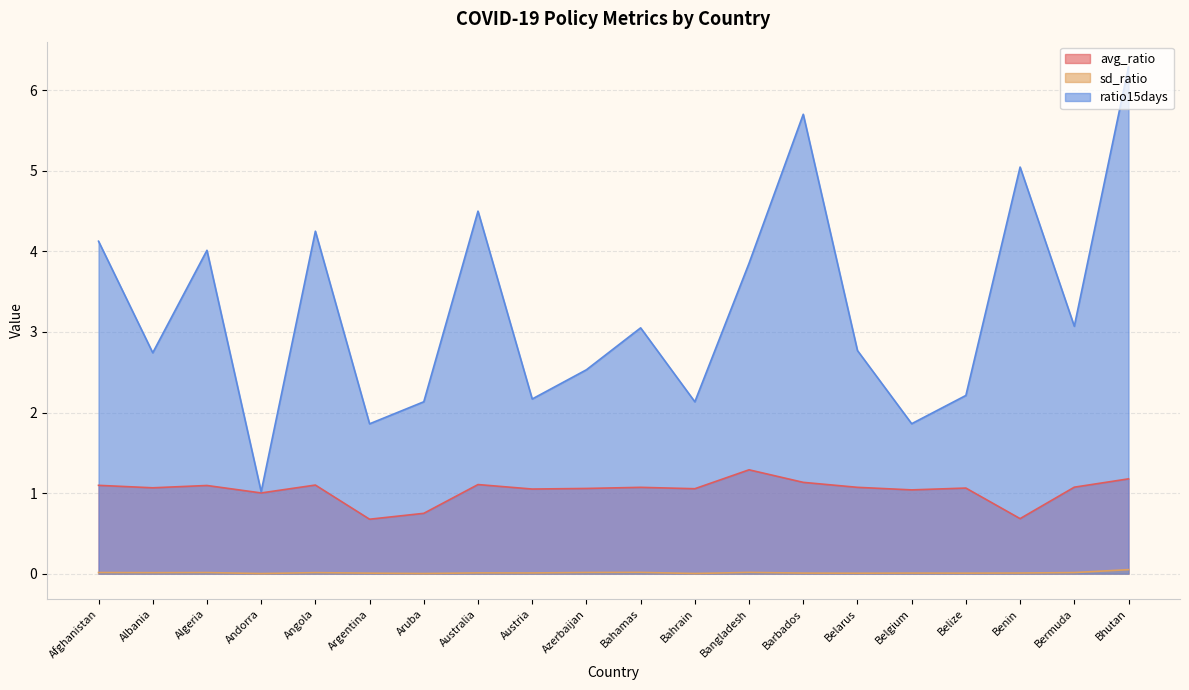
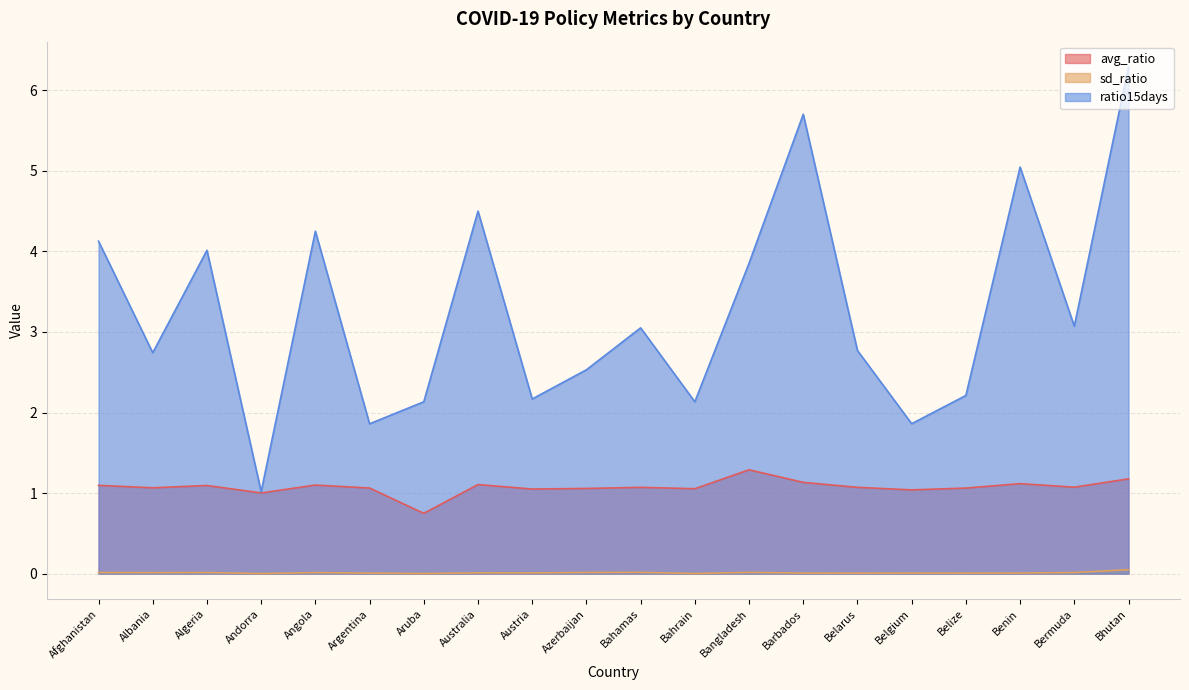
  {
    "avg_ratio": {
      "Afghanistan": 1.1,
      "Albania": 1.1,
      "Algeria": 1.1,
      "Angola": 1.1,
-     "Argentina": 0.7,
+     "Argentina": 1.1,
      "Aruba": 0.7,
      "Australia": 1.1,
      "Austria": 1.1,
      "Azerbaijan": 1.1,
      "Bahamas": 1.1,
      "Bahrain": 1.1,
      "Bangladesh": 1.3,
      "Barbados": 1.1,
      "Belarus": 1.1,
      "Belgium": 1.0,
      "Belize": 1.1,
-     "Benin": 0.7,
+     "Benin": 1.1,
      "Bermuda": 1.1,
      "Bhutan": 1.2
    },
    "sd_ratio": {
      "Afghanistan": 0.0,
      "Albania": 0.0,
      "Algeria": 0.0,
      "Andorra": 0.0,
      "Angola": 0.0,
      "Argentina": 0.0,
      "Aruba": 0.0,
      "Australia": 0.0,
      "Austria": 0.0,
      "Azerbaijan": 0.0,
      "Bahamas": 0.0,
      "Bahrain": 0.0,
      "Bangladesh": 0.0,
      "Barbados": 0.0,
      "Belarus": 0.0,
      "Belgium": 0.0,
      "Belize": 0.0,
      "Benin": 0.0,
      "Bermuda": 0.0,
      "Bhutan": 0.0
    },
    "ratio15days": {
      "Afghanistan": 4.1,
      "Albania": 2.7,
      "Algeria": 4.0,
      "Angola": 4.3,
      "Argentina": 1.9,
      "Aruba": 2.1,
      "Australia": 4.5,
      "Austria": 2.2,
      "Azerbaijan": 2.5,
      "Bahamas": 3.1,
      "Bahrain": 2.1,
      "Bangladesh": 3.9,
      "Barbados": 5.7,
      "Belarus": 2.8,
      "Belgium": 1.9,
      "Belize": 2.2,
      "Benin": 5.0,
      "Bermuda": 3.1
    }
  }
